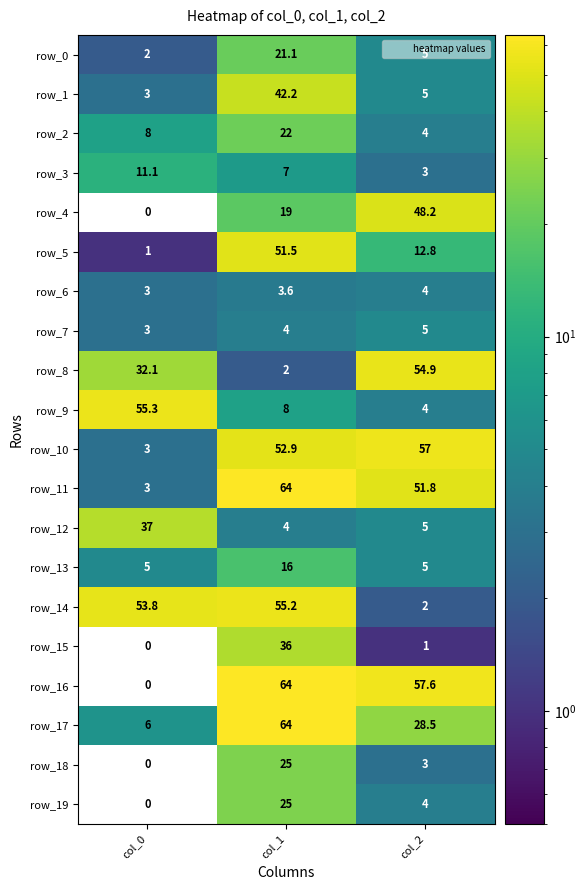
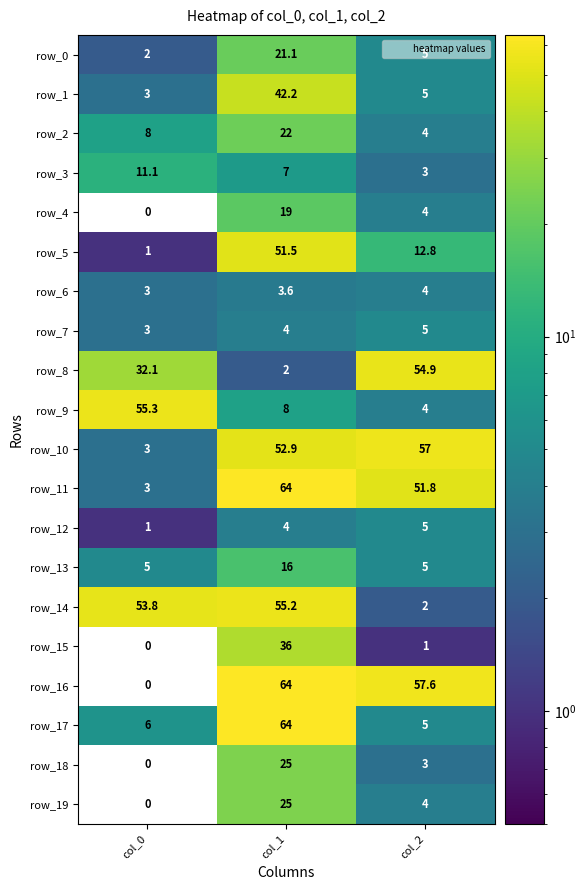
  {
    "row_0": {
      "col_0": 2,
      "col_1": 21.1
    },
    "row_1": {
      "col_0": 3,
      "col_1": 42.2,
      "col_2": 5
    },
    "row_2": {
      "col_0": 8,
      "col_1": 22,
      "col_2": 4
    },
    "row_3": {
      "col_0": 11.1,
      "col_1": 7,
      "col_2": 3
    },
    "row_4": {
      "col_0": 0,
      "col_1": 19,
-     "col_2": 48.2
+     "col_2": 4
    },
    "row_5": {
      "col_0": 1,
      "col_1": 51.5,
      "col_2": 12.8
    },
    "row_6": {
      "col_0": 3,
      "col_1": 3.6,
      "col_2": 4
    },
    "row_7": {
      "col_0": 3,
      "col_1": 4,
      "col_2": 5
    },
    "row_8": {
      "col_0": 32.1,
      "col_1": 2,
      "col_2": 54.9
    },
    "row_9": {
      "col_0": 55.3,
      "col_1": 8,
      "col_2": 4
    },
    "row_10": {
      "col_0": 3,
      "col_1": 52.9,
      "col_2": 57
    },
    "row_11": {
      "col_0": 3,
      "col_1": 64,
      "col_2": 51.8
    },
    "row_12": {
-     "col_0": 37,
+     "col_0": 1,
      "col_1": 4,
      "col_2": 5
    },
    "row_13": {
      "col_0": 5,
      "col_1": 16,
      "col_2": 5
    },
    "row_14": {
      "col_0": 53.8,
      "col_1": 55.2,
      "col_2": 2
    },
    "row_15": {
      "col_0": 0,
      "col_1": 36,
      "col_2": 1
    },
    "row_16": {
      "col_0": 0,
      "col_1": 64,
      "col_2": 57.6
    },
    "row_17": {
      "col_0": 6,
      "col_1": 64,
-     "col_2": 28.5
+     "col_2": 5
    },
    "row_18": {
      "col_0": 0,
      "col_1": 25,
      "col_2": 3
    },
    "row_19": {
      "col_0": 0,
      "col_1": 25,
      "col_2": 4
    }
  }
